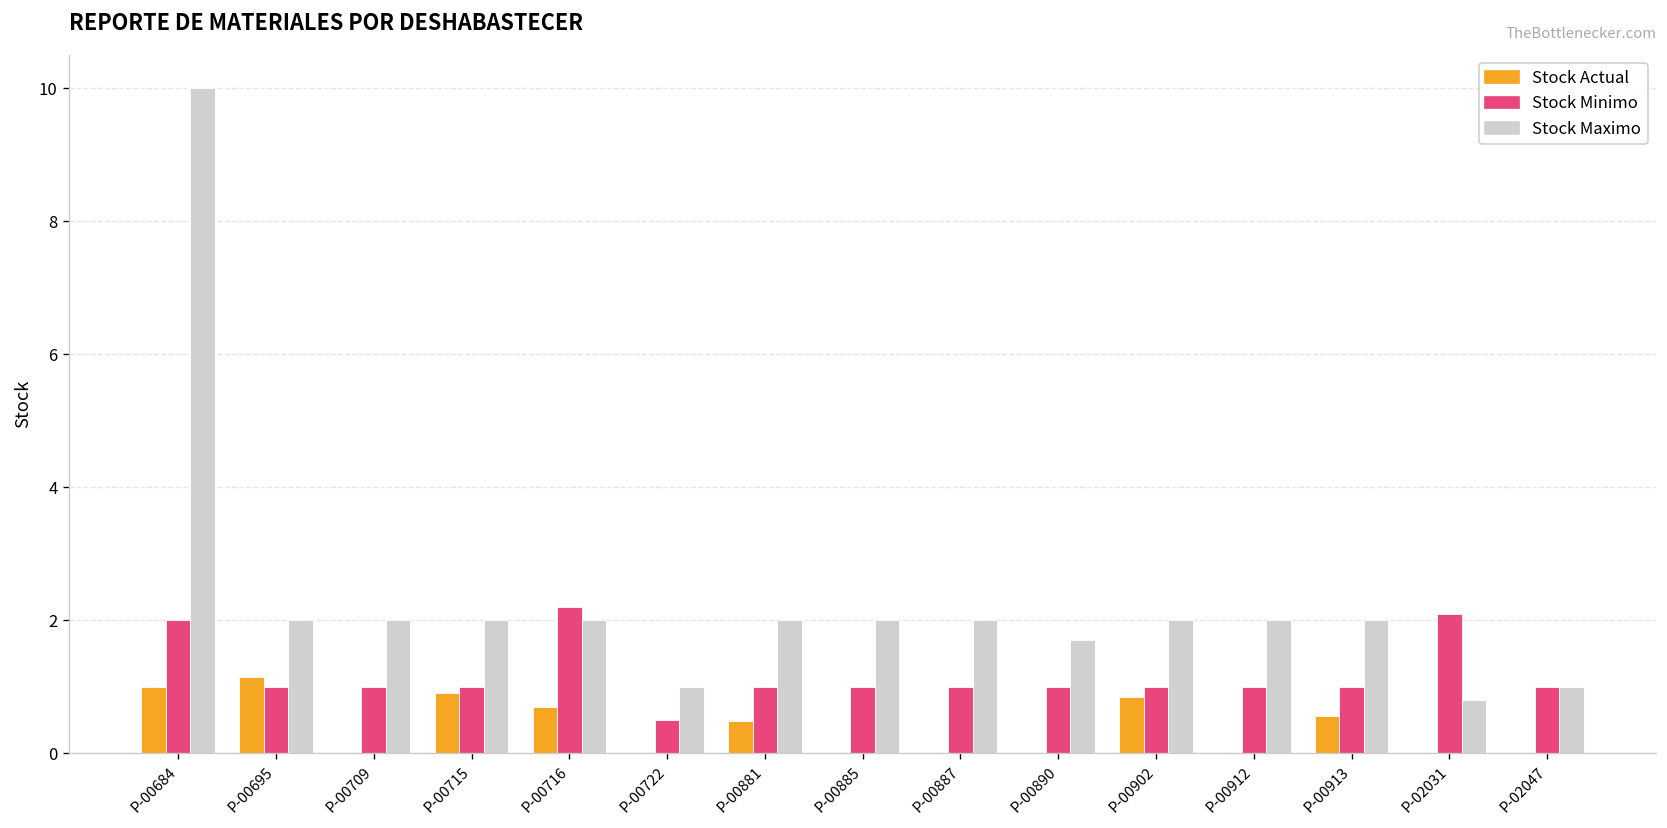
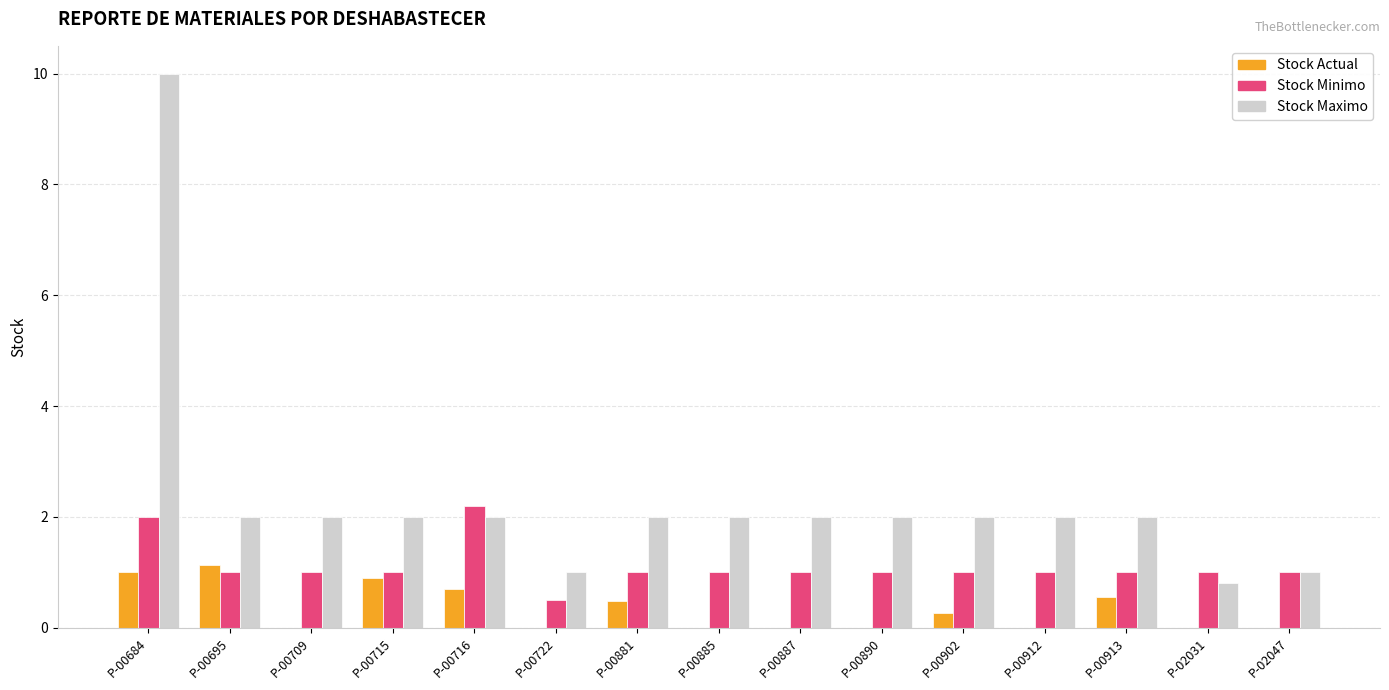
  {
    "Stock Actual": {
      "P-00684": 1.0,
      "P-00695": 1.1,
      "P-00709": 0.0,
      "P-00715": 0.9,
      "P-00716": 0.7,
      "P-00722": 0.0,
      "P-00881": 0.5,
      "P-00885": 0.0,
      "P-00887": 0.0,
      "P-00890": 0.0,
-     "P-00902": 0.9,
+     "P-00902": 0.3,
      "P-00912": 0.0,
      "P-00913": 0.6,
      "P-02031": 0.0,
      "P-02047": 0.0
    },
    "Stock Minimo": {
      "P-00684": 2.0,
      "P-00695": 1.0,
      "P-00709": 1.0,
      "P-00715": 1.0,
      "P-00716": 2.2,
      "P-00722": 0.5,
      "P-00881": 1.0,
      "P-00885": 1.0,
      "P-00887": 1.0,
      "P-00890": 1.0,
      "P-00902": 1.0,
      "P-00912": 1.0,
      "P-00913": 1.0,
-     "P-02031": 2.1,
+     "P-02031": 1.0,
      "P-02047": 1.0
    },
    "Stock Maximo": {
      "P-00684": 10.0,
      "P-00695": 2.0,
      "P-00709": 2.0,
      "P-00715": 2.0,
      "P-00716": 2.0,
      "P-00722": 1.0,
      "P-00881": 2.0,
      "P-00885": 2.0,
      "P-00887": 2.0,
-     "P-00890": 1.7,
+     "P-00890": 2.0,
      "P-00902": 2.0,
      "P-00912": 2.0,
      "P-00913": 2.0,
      "P-02031": 0.8,
      "P-02047": 1.0
    }
  }
